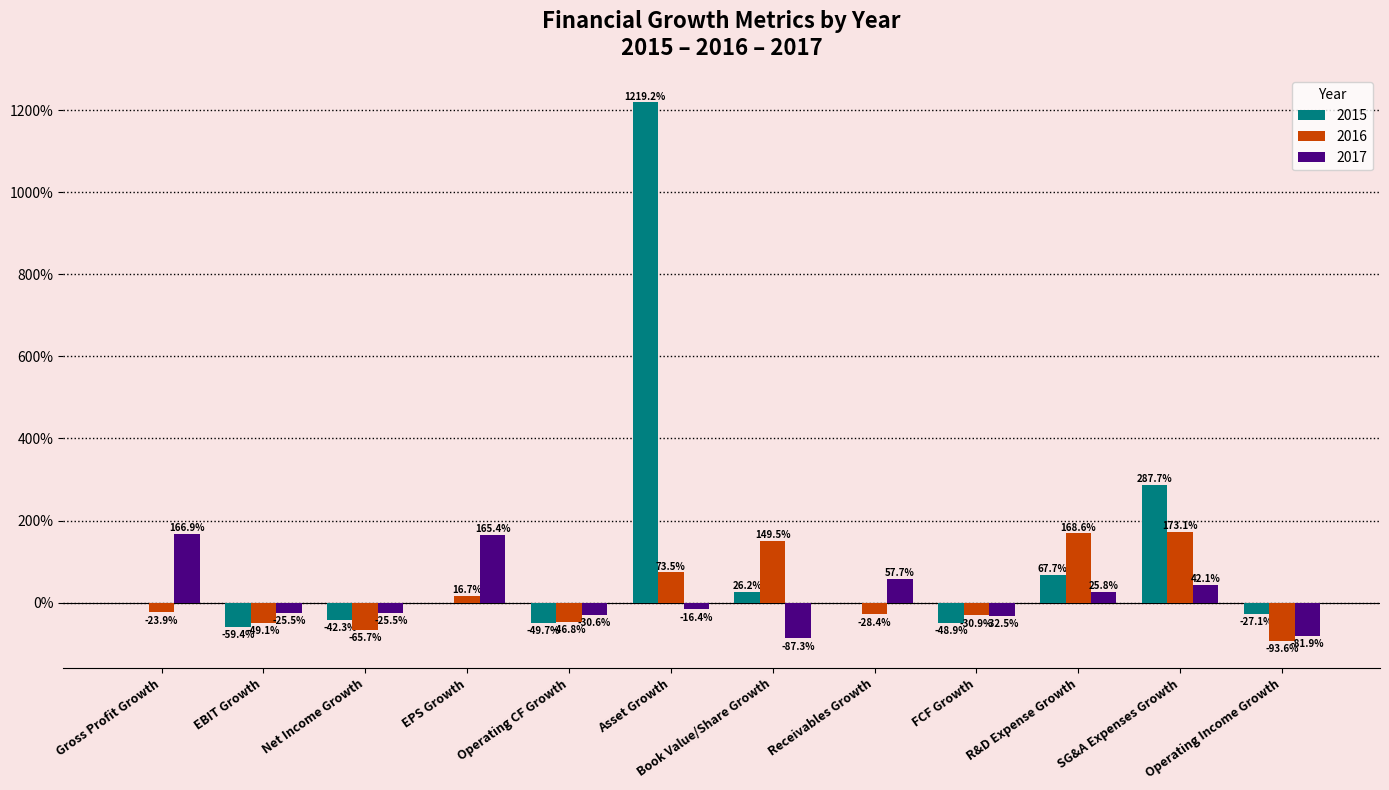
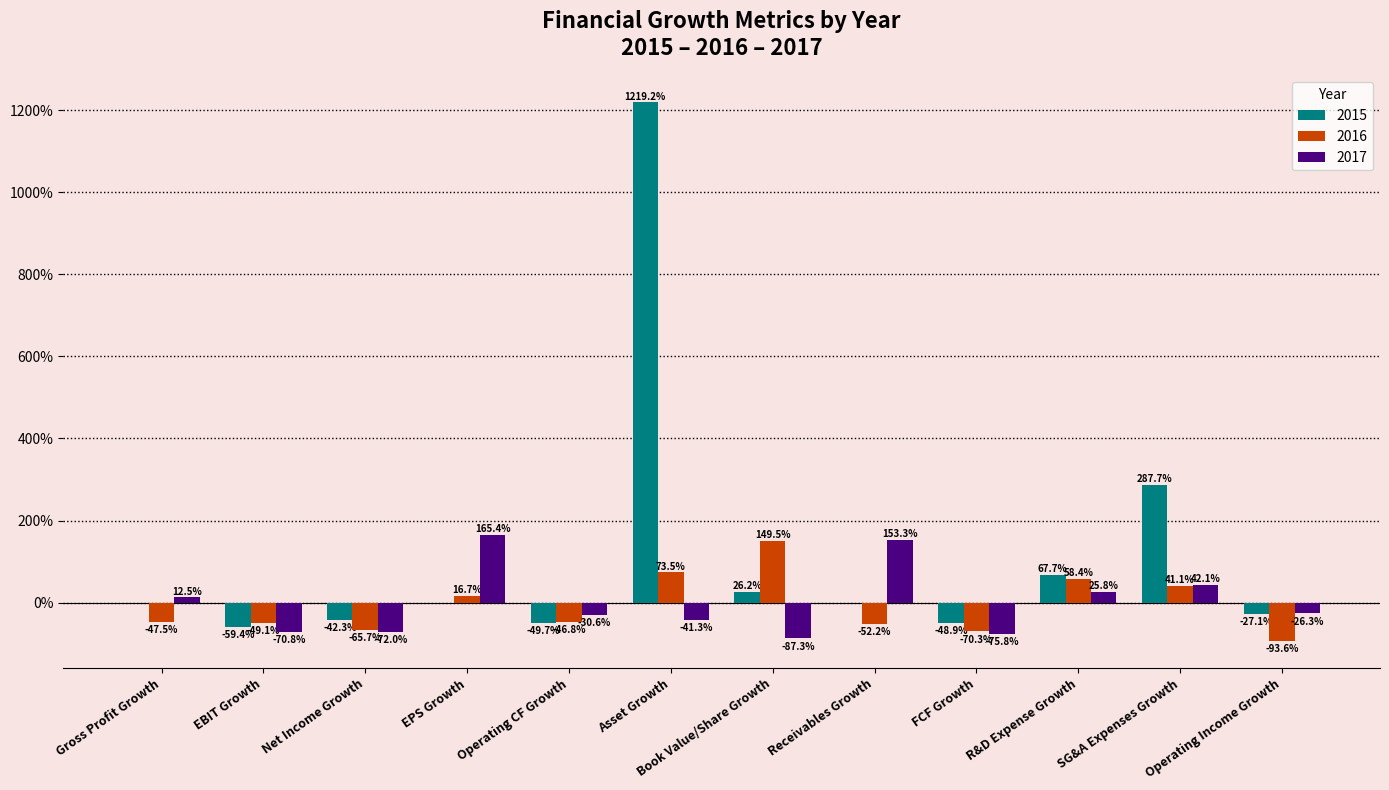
  {
    "2015": {
      "EBIT Growth": "-59.4%",
      "Net Income Growth": "-42.3%",
      "Asset Growth": "1219.2%",
      "Book Value/Share Growth": "26.2%",
      "FCF Growth": "-48.9%",
      "R&D Expense Growth": "67.7%",
      "SG&A Expenses Growth": "287.7%",
      "Operating Income Growth": "-27.1%"
    },
    "2016": {
-     "Gross Profit Growth": "-23.9%",
+     "Gross Profit Growth": "-47.5%",
      "EBIT Growth": "-49.1%",
      "Net Income Growth": "-65.7%",
      "EPS Growth": "16.7%",
      "Asset Growth": "73.5%",
      "Book Value/Share Growth": "149.5%",
-     "Receivables Growth": "-28.4%",
-     "FCF Growth": "-30.9%",
-     "R&D Expense Growth": "168.6%",
-     "SG&A Expenses Growth": "173.1%",
+     "Receivables Growth": "-52.2%",
+     "FCF Growth": "-70.3%",
+     "R&D Expense Growth": "58.4%",
+     "SG&A Expenses Growth": "41.1%",
      "Operating Income Growth": "-93.6%"
    },
    "2017": {
-     "Gross Profit Growth": "166.9%",
-     "EBIT Growth": "-25.5%",
-     "Net Income Growth": "-25.5%",
+     "Gross Profit Growth": "12.5%",
+     "EBIT Growth": "-70.8%",
+     "Net Income Growth": "-72.0%",
      "EPS Growth": "165.4%",
      "Operating CF Growth": "-30.6%",
-     "Asset Growth": "-16.4%",
+     "Asset Growth": "-41.3%",
      "Book Value/Share Growth": "-87.3%",
-     "Receivables Growth": "57.7%",
-     "FCF Growth": "-32.5%",
+     "Receivables Growth": "153.3%",
+     "FCF Growth": "-75.8%",
      "R&D Expense Growth": "25.8%",
      "SG&A Expenses Growth": "42.1%",
-     "Operating Income Growth": "-81.9%"
+     "Operating Income Growth": "-26.3%"
    }
  }
